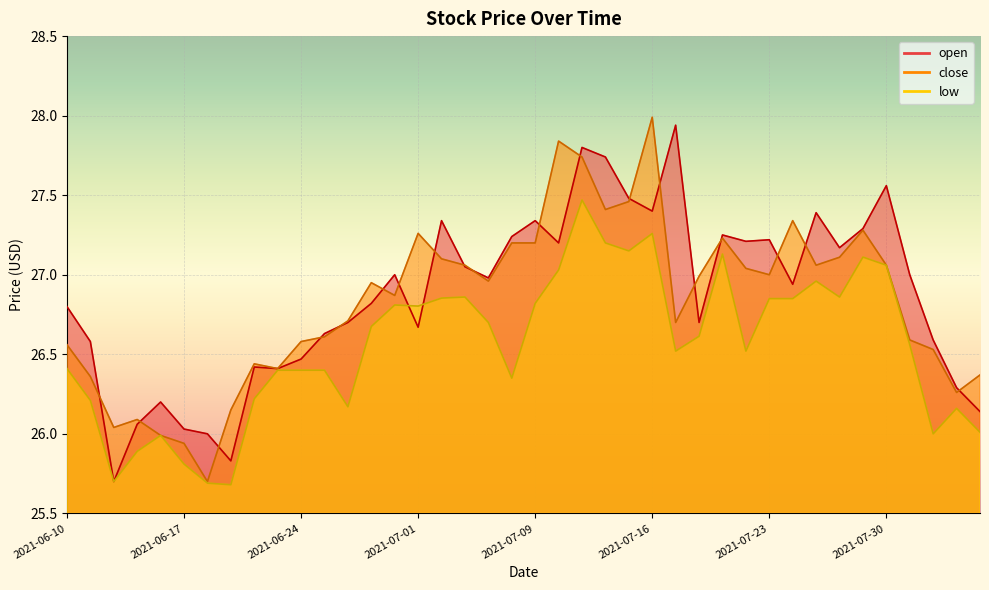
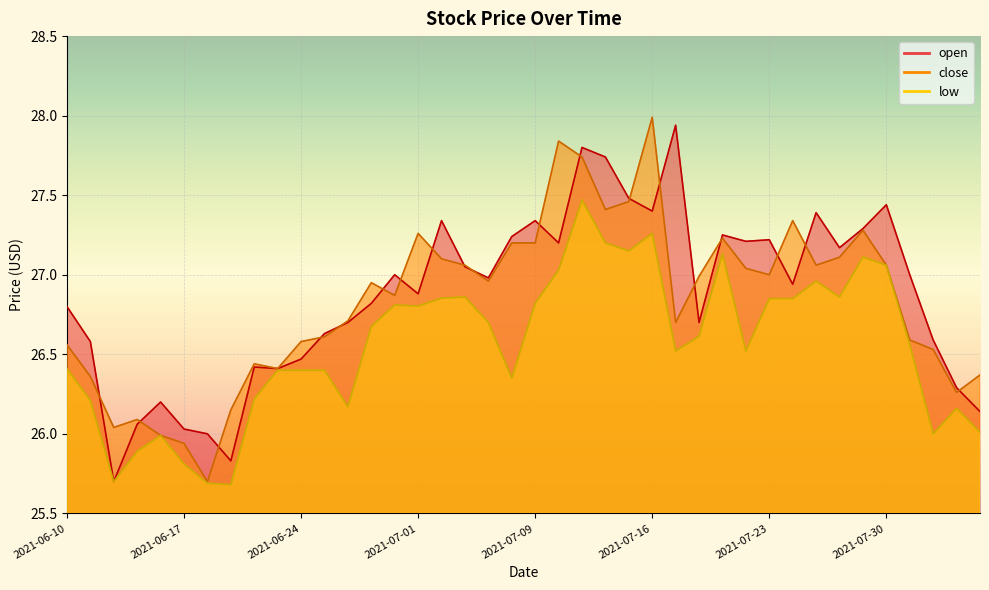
  {
    "open": {
      "2021-06-10": 26.80,
      "2021-06-17": 26.03,
      "2021-06-24": 26.47,
-     "2021-07-01": 26.67,
+     "2021-07-01": 26.88,
      "2021-07-09": 27.34,
      "2021-07-16": 27.40,
      "2021-07-23": 27.22,
-     "2021-07-30": 27.56
+     "2021-07-30": 27.44
    }
  }
